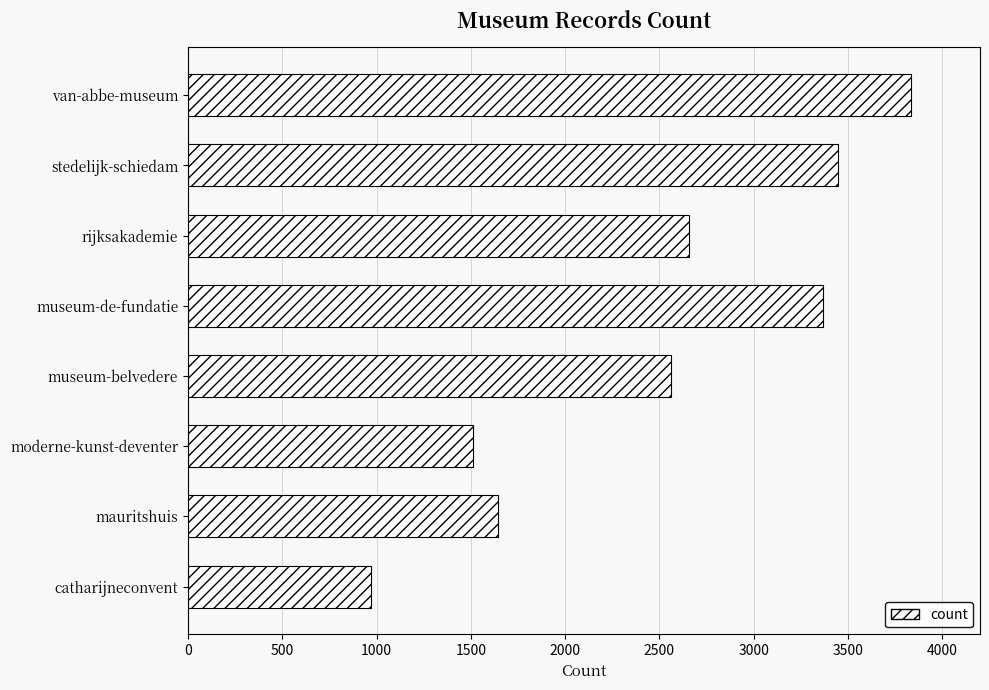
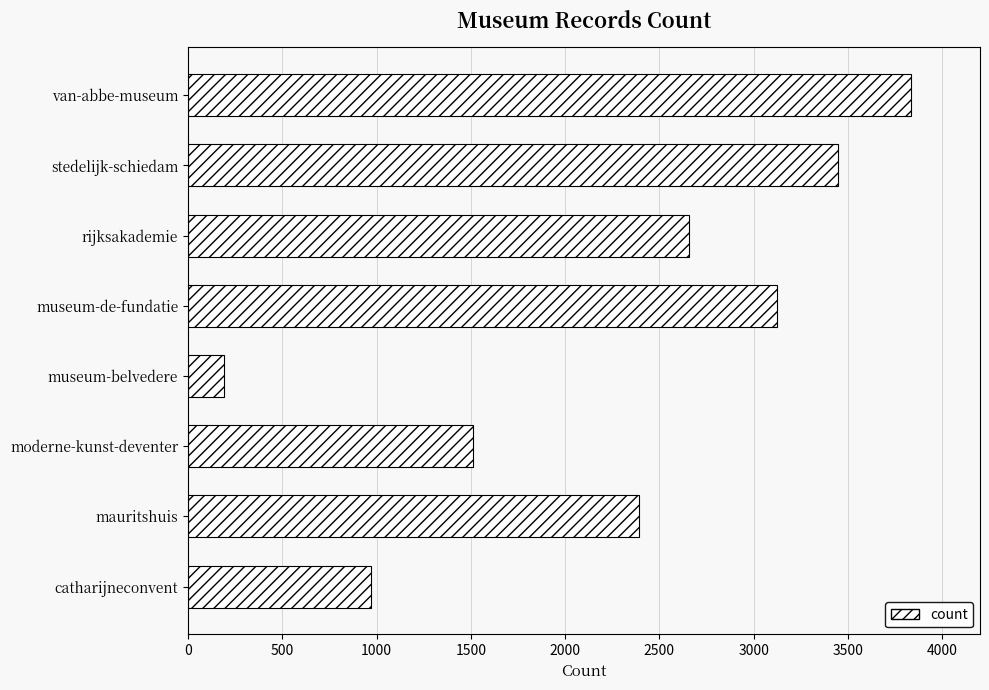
  {
    "van-abbe-museum": 3830,
    "stedelijk-schiedam": 3450,
    "rijksakademie": 2660,
-   "museum-de-fundatie": 3370,
-   "museum-belvedere": 2560,
+   "museum-de-fundatie": 3130,
+   "museum-belvedere": 190,
    "moderne-kunst-deventer": 1510,
-   "mauritshuis": 1640,
+   "mauritshuis": 2390,
    "catharijneconvent": 970
  }
